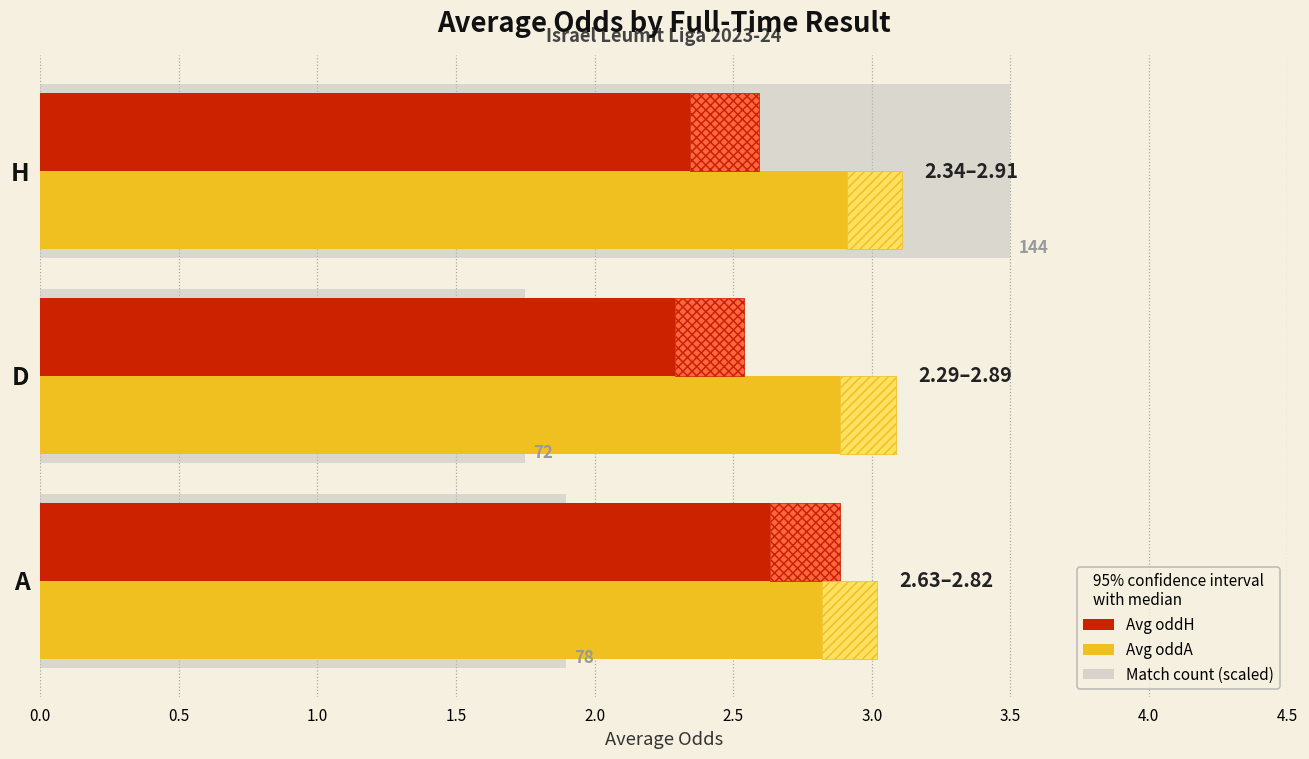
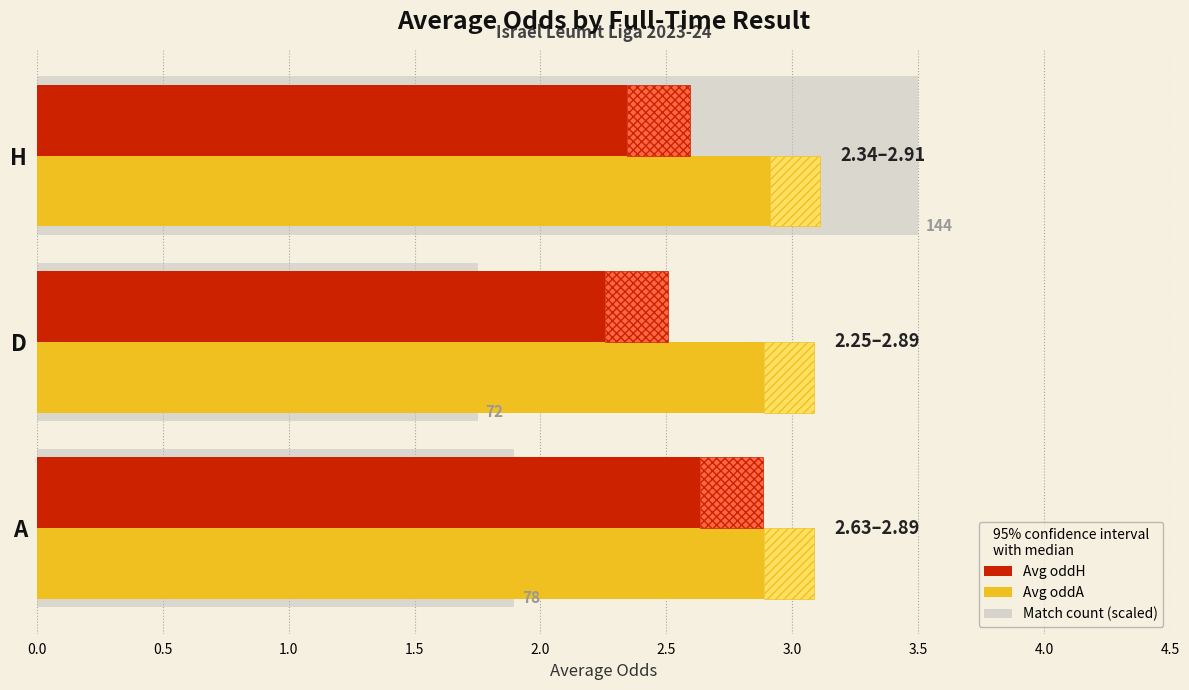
  {
    "Avg oddH": {
-     "D": 2.29
+     "D": 2.25
    },
    "Avg oddA": {
-     "A": 2.82
+     "A": 2.89
    }
  }
